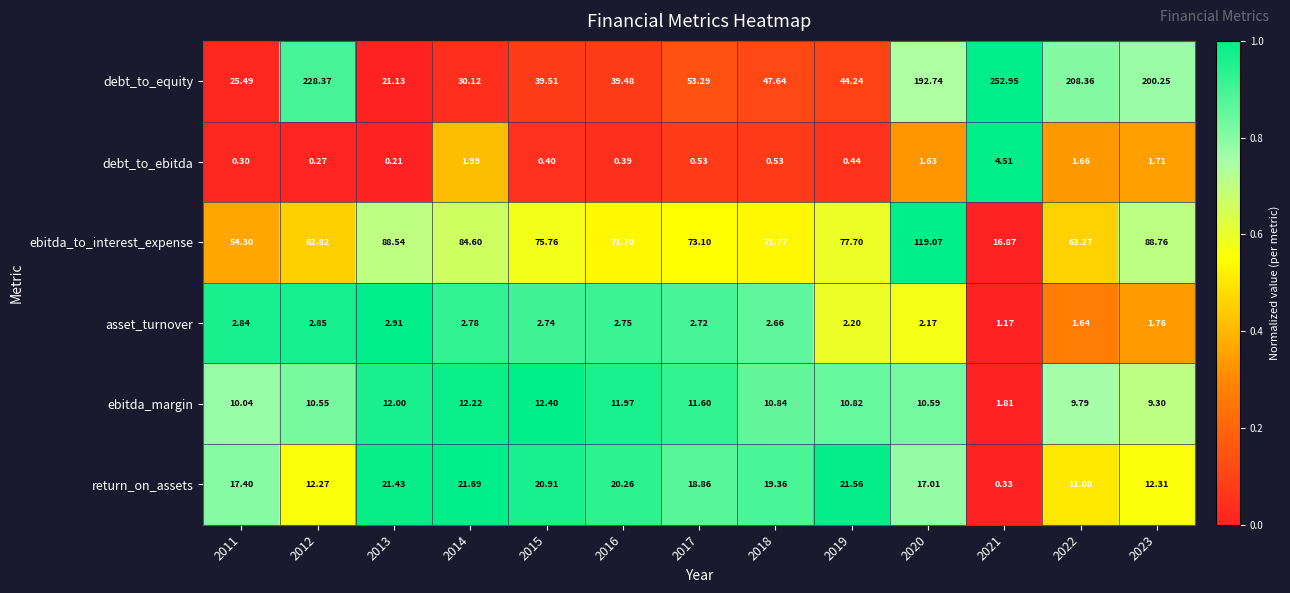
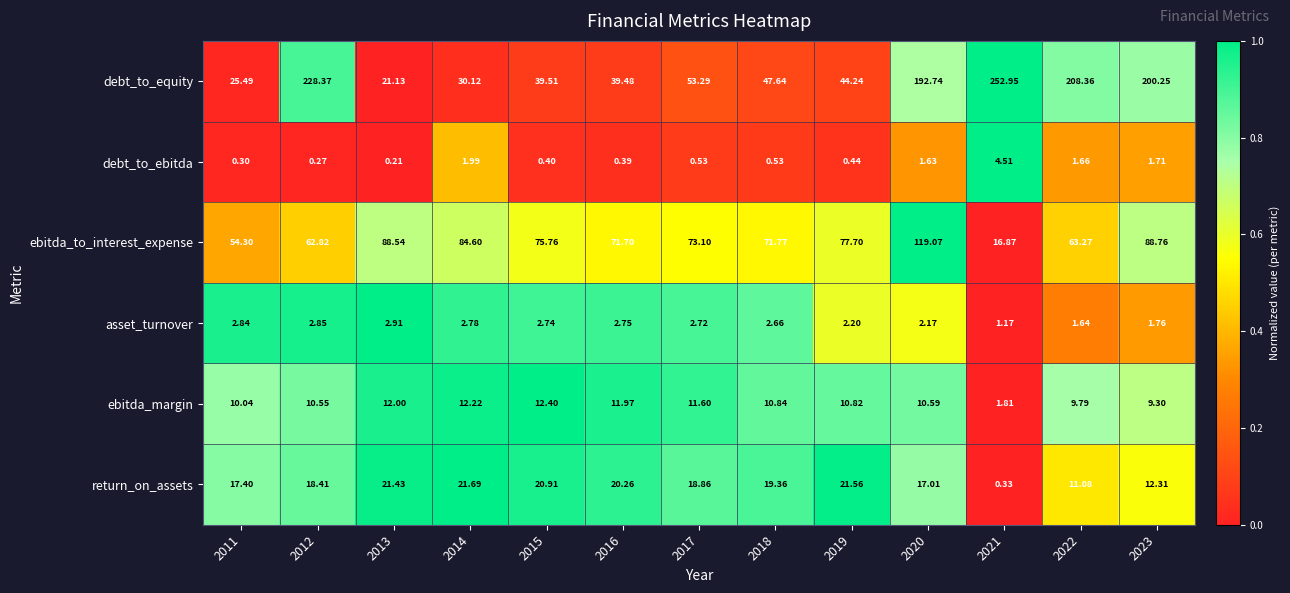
  {
    "debt_to_equity": {
      "2011": 25.49,
      "2012": 228.37,
      "2013": 21.13,
      "2014": 30.12,
      "2015": 39.51,
      "2016": 39.48,
      "2017": 53.29,
      "2018": 47.64,
      "2019": 44.24,
      "2020": 192.74,
      "2021": 252.95,
      "2022": 208.36,
      "2023": 200.25
    },
    "debt_to_ebitda": {
      "2011": 0.30,
      "2012": 0.27,
      "2013": 0.21,
      "2014": 1.99,
      "2015": 0.40,
      "2016": 0.39,
      "2017": 0.53,
      "2018": 0.53,
      "2019": 0.44,
      "2020": 1.63,
      "2021": 4.51,
      "2022": 1.66,
      "2023": 1.71
    },
    "ebitda_to_interest_expense": {
      "2011": 54.30,
      "2012": 62.82,
      "2013": 88.54,
      "2014": 84.60,
      "2015": 75.76,
      "2016": 71.70,
      "2017": 73.10,
      "2018": 71.77,
      "2019": 77.70,
      "2020": 119.07,
      "2021": 16.87,
      "2022": 63.27,
      "2023": 88.76
    },
    "asset_turnover": {
      "2011": 2.84,
      "2012": 2.85,
      "2013": 2.91,
      "2014": 2.78,
      "2015": 2.74,
      "2016": 2.75,
      "2017": 2.72,
      "2018": 2.66,
      "2019": 2.20,
      "2020": 2.17,
      "2021": 1.17,
      "2022": 1.64,
      "2023": 1.76
    },
    "ebitda_margin": {
      "2011": 10.04,
      "2012": 10.55,
      "2013": 12.00,
      "2014": 12.22,
      "2015": 12.40,
      "2016": 11.97,
      "2017": 11.60,
      "2018": 10.84,
      "2019": 10.82,
      "2020": 10.59,
      "2021": 1.81,
      "2022": 9.79,
      "2023": 9.30
    },
    "return_on_assets": {
      "2011": 17.40,
-     "2012": 12.27,
+     "2012": 18.41,
      "2013": 21.43,
      "2014": 21.69,
      "2015": 20.91,
      "2016": 20.26,
      "2017": 18.86,
      "2018": 19.36,
      "2019": 21.56,
      "2020": 17.01,
      "2021": 0.33,
      "2022": 11.08,
      "2023": 12.31
    }
  }
